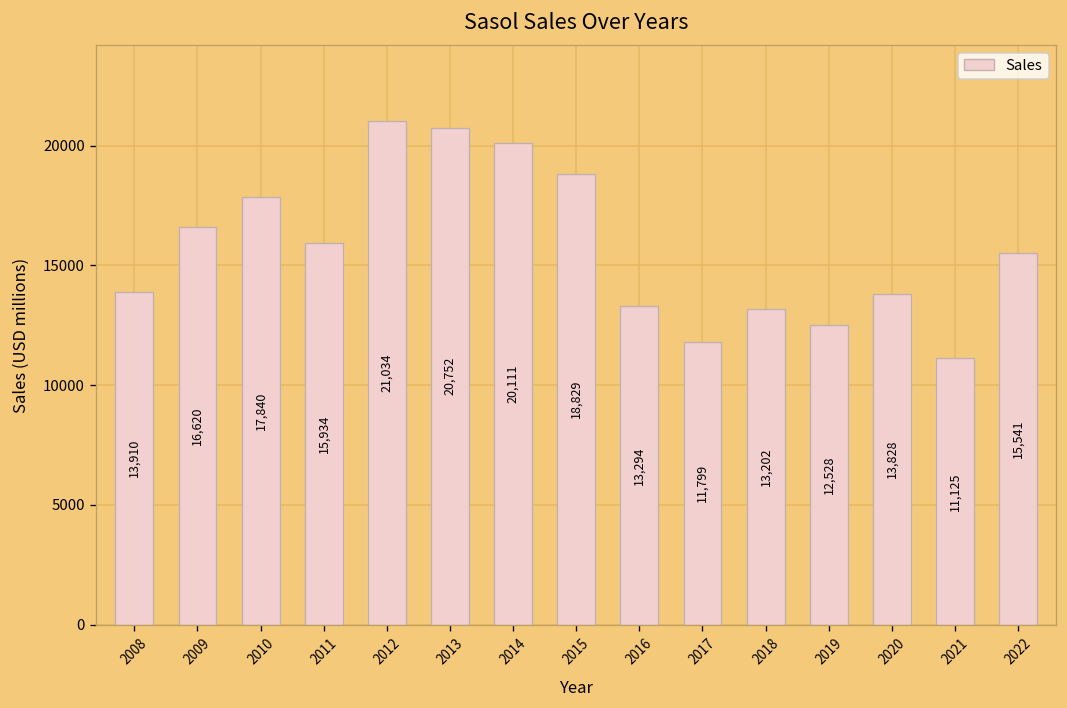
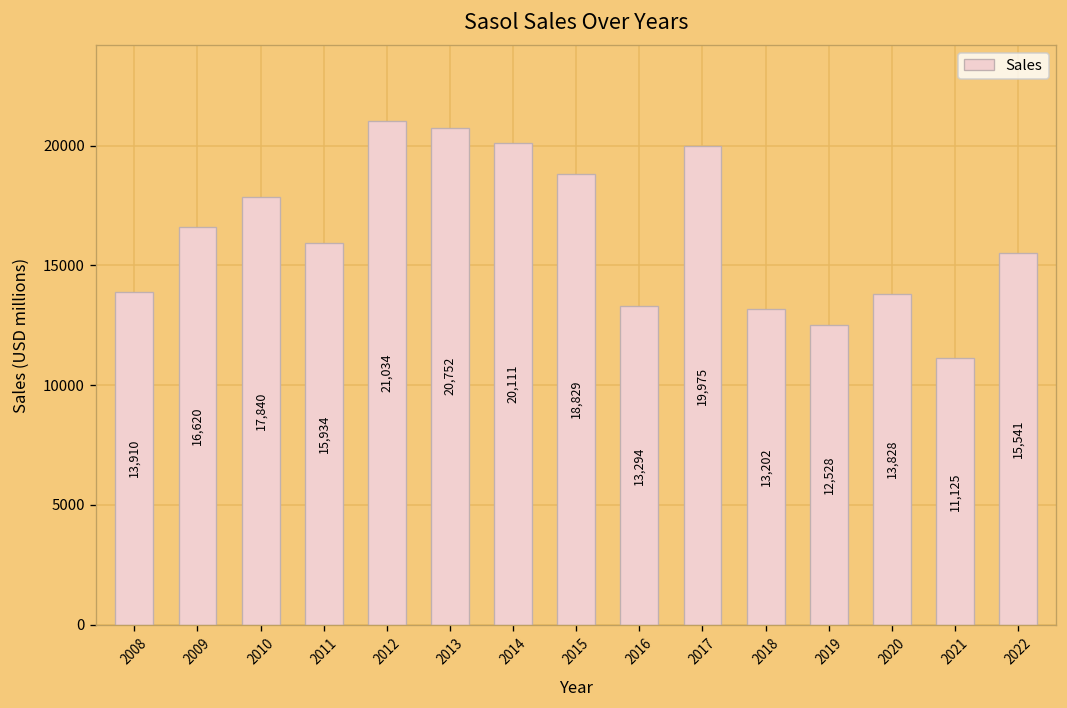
  {
    "2008": "13,910",
    "2009": "16,620",
    "2010": "17,840",
    "2011": "15,934",
    "2012": "21,034",
    "2013": "20,752",
    "2014": "20,111",
    "2015": "18,829",
    "2016": "13,294",
-   "2017": "11,799",
+   "2017": "19,975",
    "2018": "13,202",
    "2020": "13,828",
    "2021": "11,125",
    "2022": "15,541"
  }
